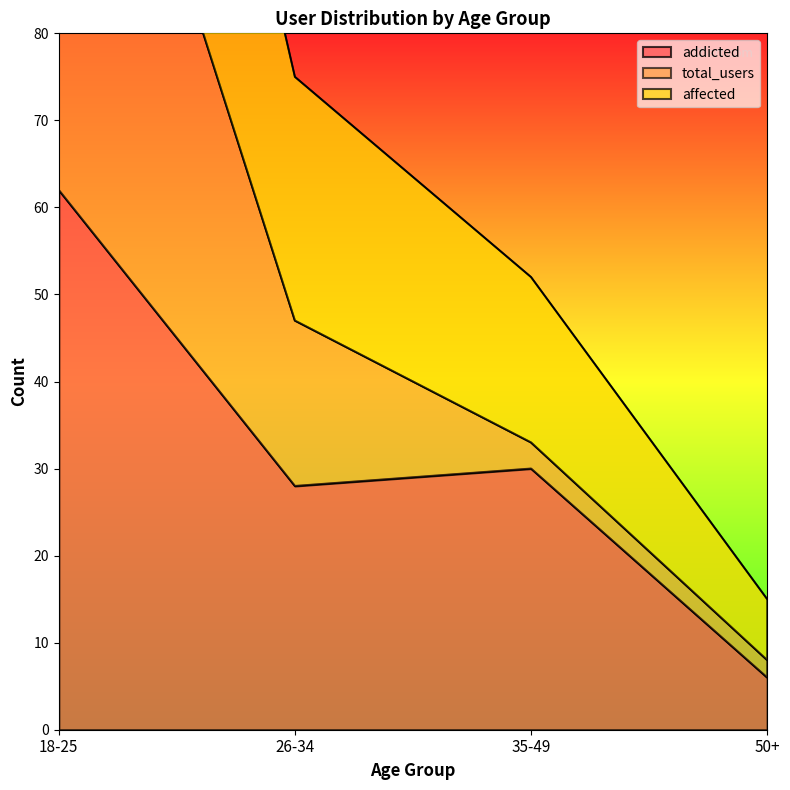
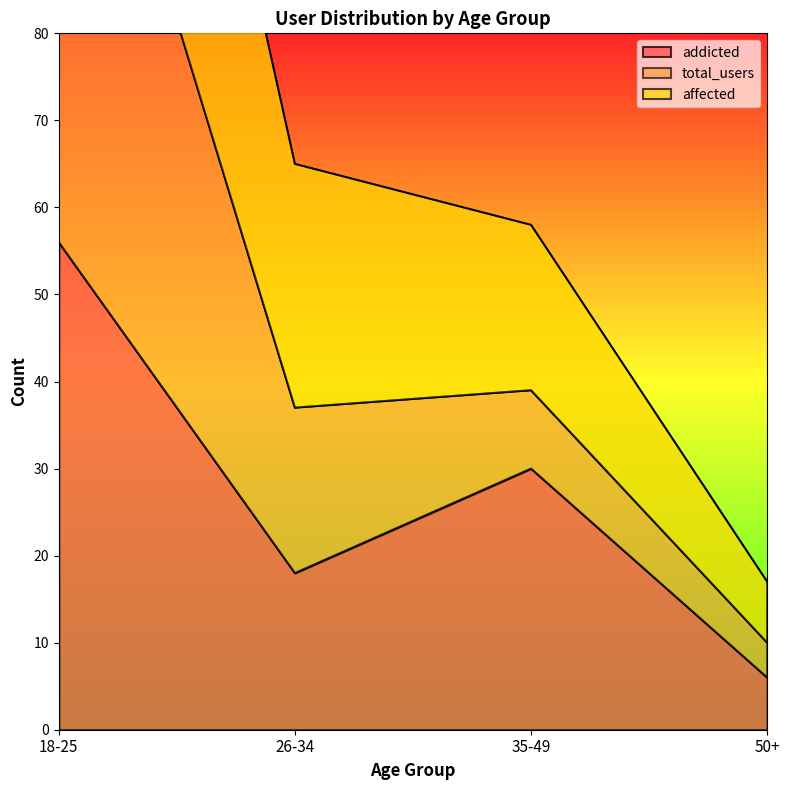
  {
    "addicted": {
-     "18-25": 62,
-     "26-34": 28,
+     "18-25": 56,
+     "26-34": 18,
      "35-49": 30,
      "50+": 6
    },
    "total_users": {
      "26-34": 19,
-     "35-49": 3,
-     "50+": 2
+     "35-49": 9,
+     "50+": 4
    },
    "affected": {
      "26-34": 28,
      "35-49": 19,
      "50+": 7
    }
  }
